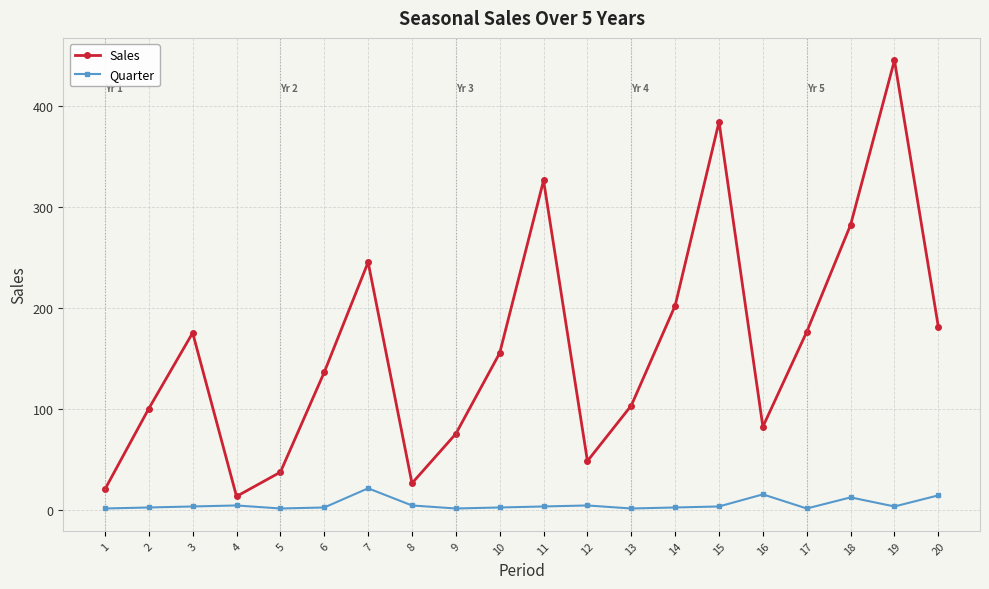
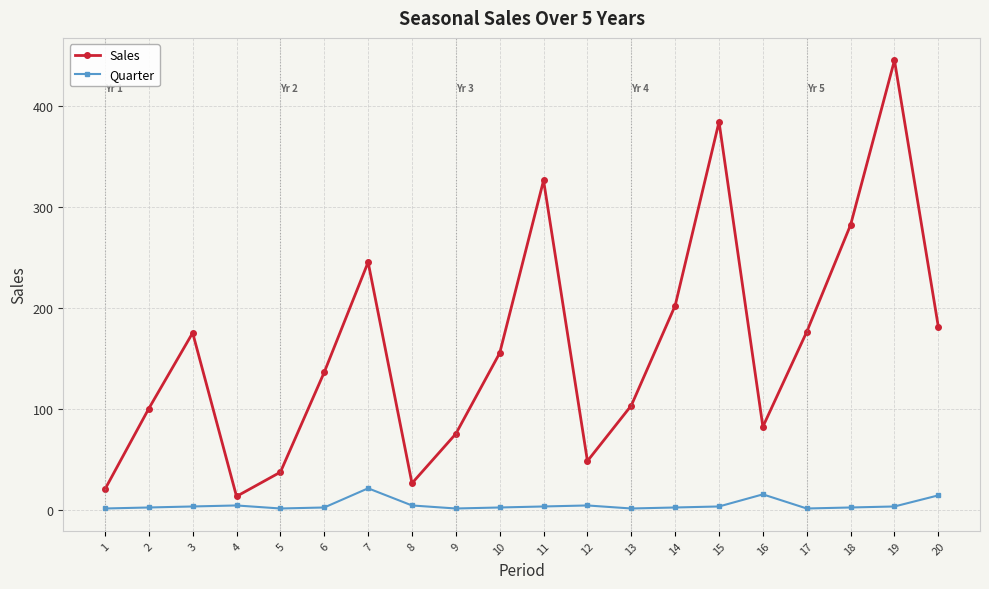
  {
    "Sales": {
      "1": 20,
      "2": 100,
      "3": 175,
      "4": 13,
      "5": 37,
      "6": 136,
      "7": 245,
      "8": 26,
      "9": 75,
      "10": 155,
      "11": 326,
      "12": 48,
      "13": 103,
      "14": 202,
      "15": 384,
      "16": 82,
      "17": 176,
      "18": 282,
      "19": 445,
      "20": 181
    },
    "Quarter": {
      "1": 1,
      "2": 2,
      "3": 3,
      "4": 4,
      "5": 1,
      "6": 2,
      "7": 21,
      "8": 4,
      "9": 1,
      "10": 2,
      "11": 3,
      "12": 4,
      "13": 1,
      "14": 2,
      "15": 3,
      "16": 15,
      "17": 1,
-     "18": 12,
+     "18": 2,
      "19": 3,
      "20": 14
    }
  }
